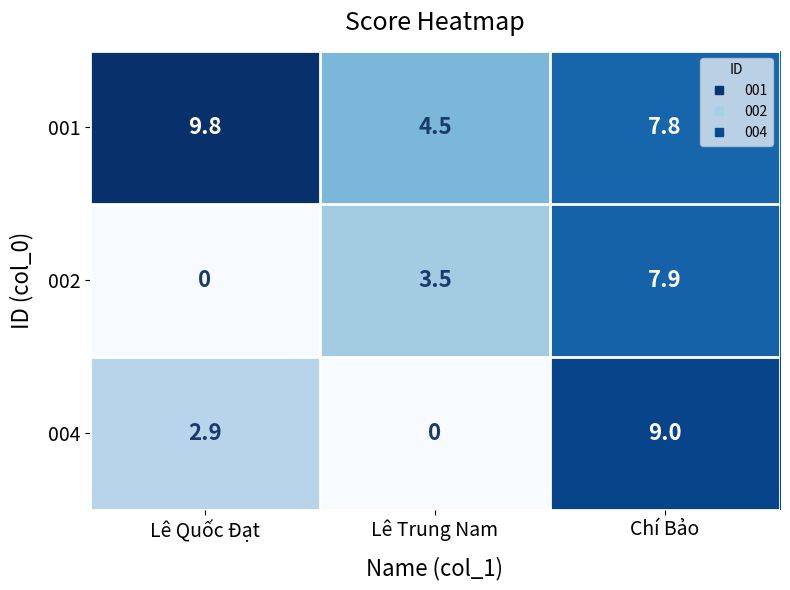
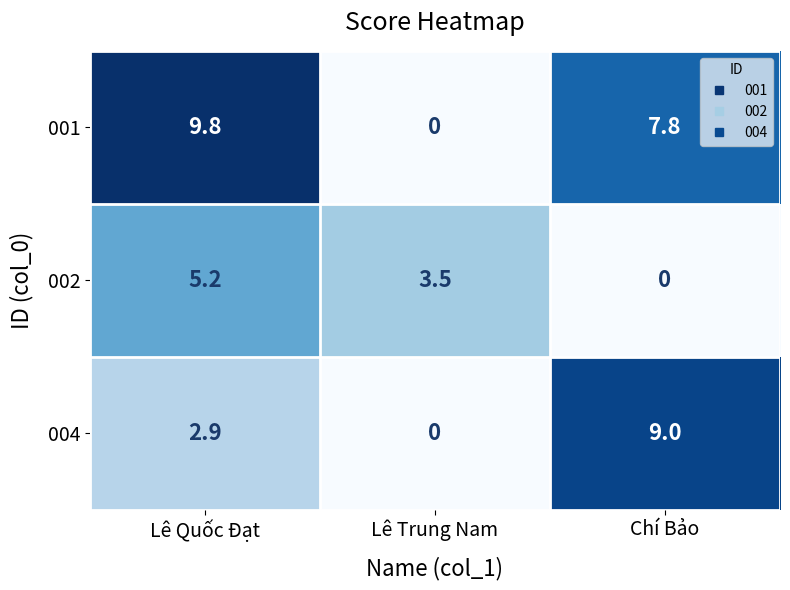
  {
    "001": {
      "Lê Quốc Đạt": 9.8,
-     "Lê Trung Nam": 4.5,
+     "Lê Trung Nam": 0,
      "Chí Bảo": 7.8
    },
    "002": {
-     "Lê Quốc Đạt": 0,
+     "Lê Quốc Đạt": 5.2,
      "Lê Trung Nam": 3.5,
-     "Chí Bảo": 7.9
+     "Chí Bảo": 0
    },
    "004": {
      "Lê Quốc Đạt": 2.9,
      "Lê Trung Nam": 0,
      "Chí Bảo": 9.0
    }
  }
